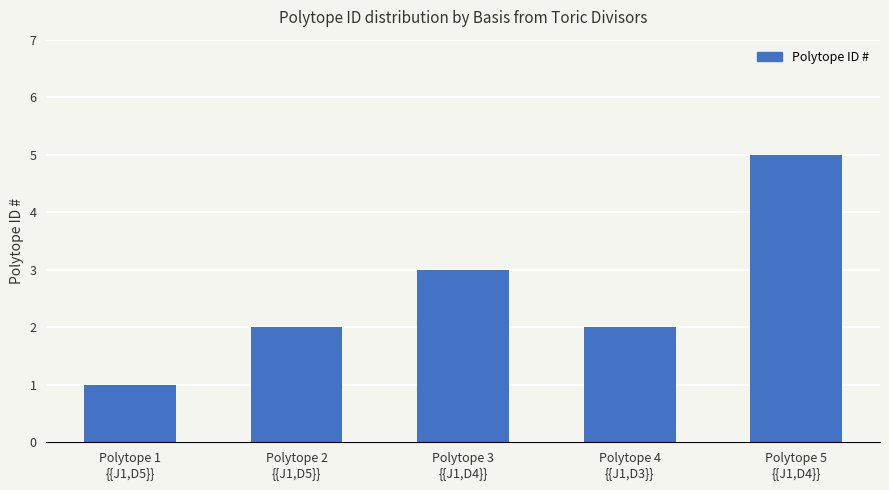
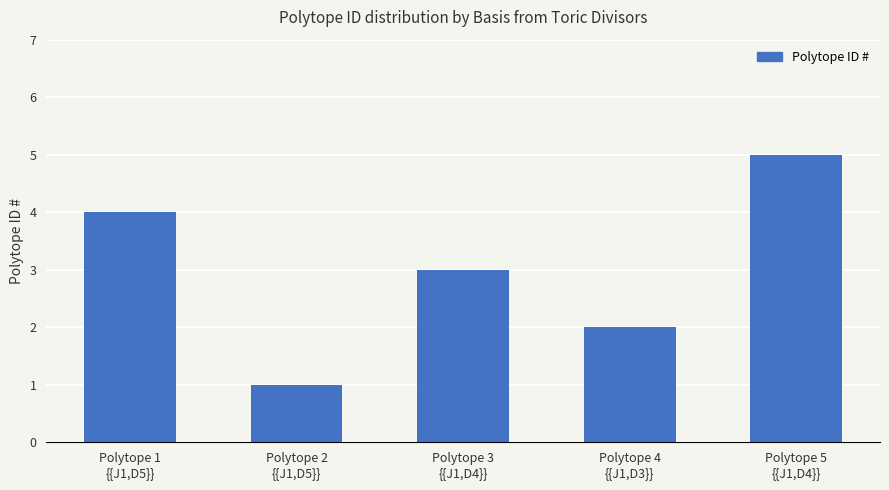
  {
-   "Polytope 1 {{J1,D5}}": 1,
-   "Polytope 2 {{J1,D5}}": 2,
+   "Polytope 1 {{J1,D5}}": 4,
+   "Polytope 2 {{J1,D5}}": 1,
    "Polytope 3 {{J1,D4}}": 3,
    "Polytope 4 {{J1,D3}}": 2,
    "Polytope 5 {{J1,D4}}": 5
  }
